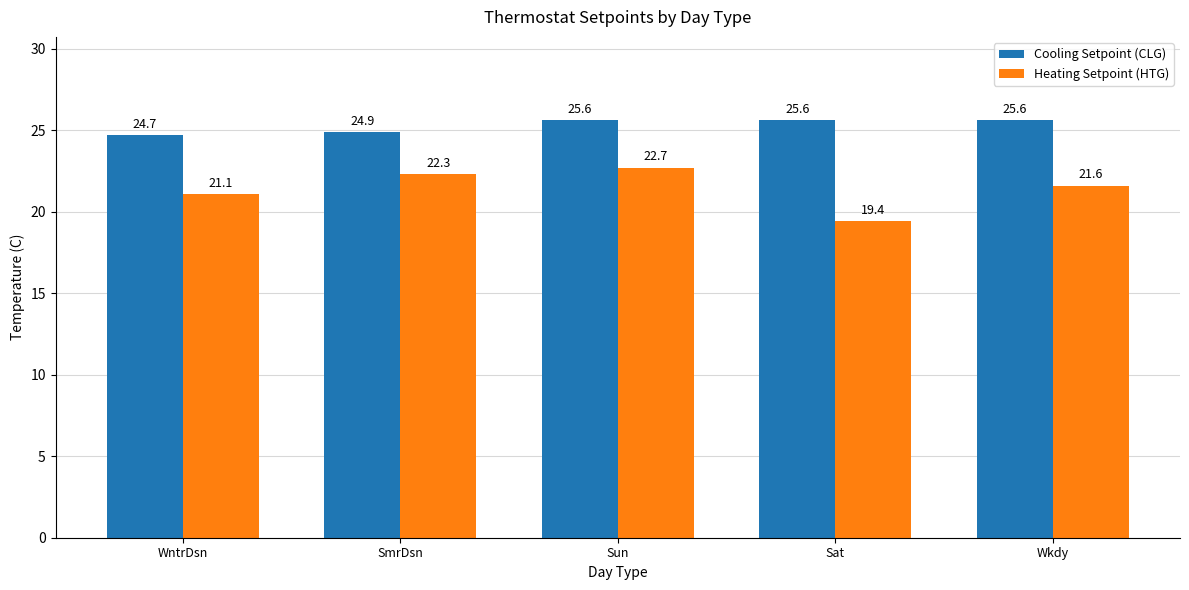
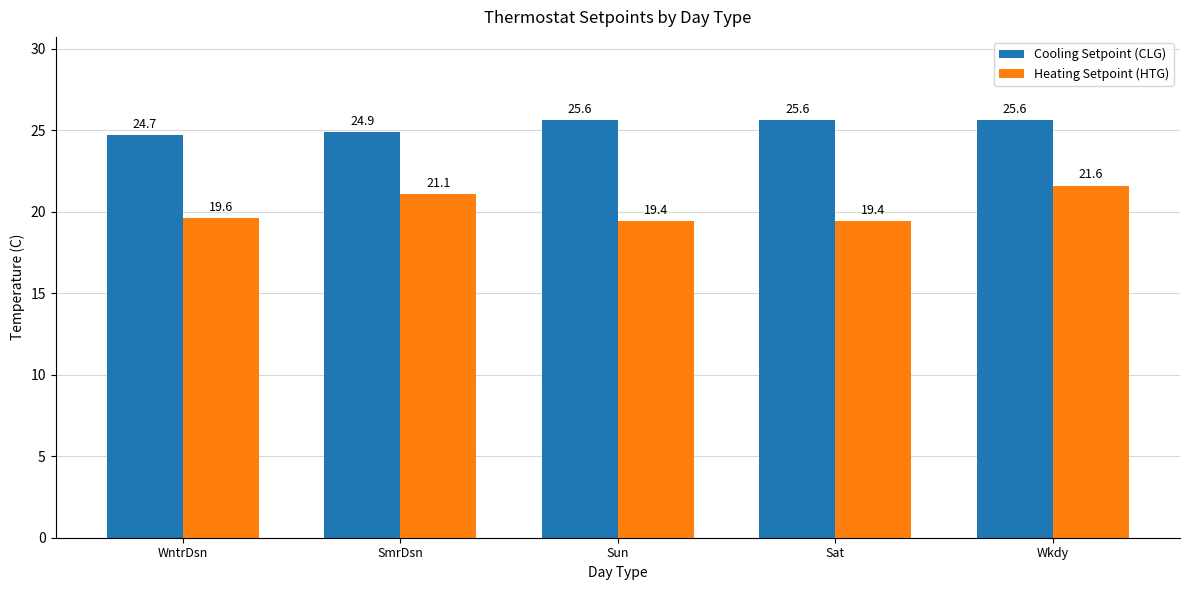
  {
    "Cooling Setpoint (CLG)": {
      "WntrDsn": 24.7,
      "SmrDsn": 24.9,
      "Sun": 25.6,
      "Sat": 25.6,
      "Wkdy": 25.6
    },
    "Heating Setpoint (HTG)": {
-     "WntrDsn": 21.1,
-     "SmrDsn": 22.3,
-     "Sun": 22.7,
+     "WntrDsn": 19.6,
+     "SmrDsn": 21.1,
+     "Sun": 19.4,
      "Sat": 19.4,
      "Wkdy": 21.6
    }
  }
